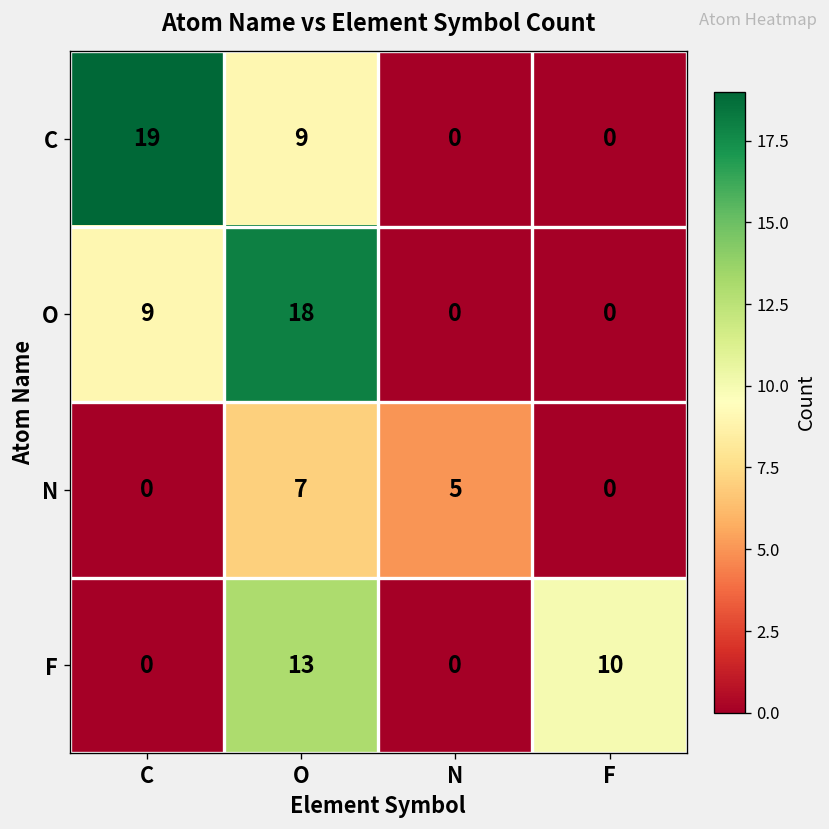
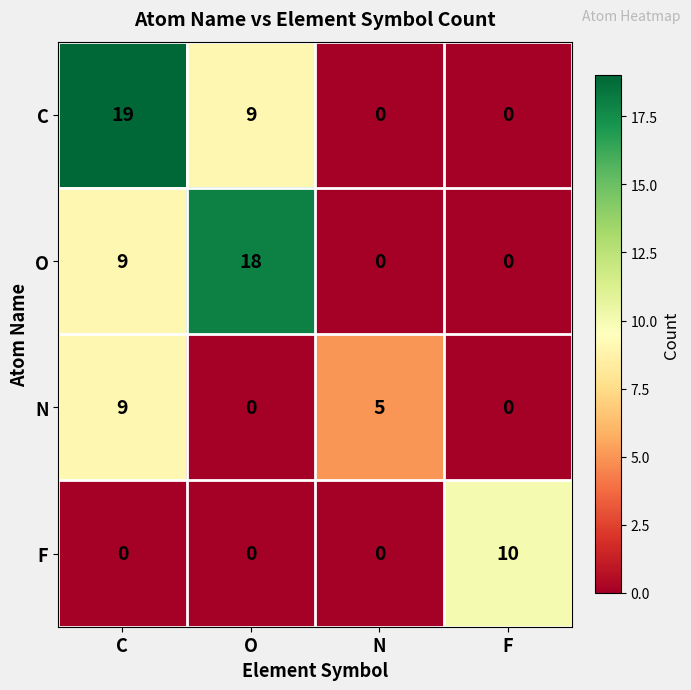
  {
    "C": {
      "C": 19,
      "O": 9,
      "N": 0,
      "F": 0
    },
    "O": {
      "C": 9,
      "O": 18,
      "N": 0,
      "F": 0
    },
    "N": {
-     "C": 0,
-     "O": 7,
+     "C": 9,
+     "O": 0,
      "N": 5,
      "F": 0
    },
    "F": {
      "C": 0,
-     "O": 13,
+     "O": 0,
      "N": 0,
      "F": 10
    }
  }
